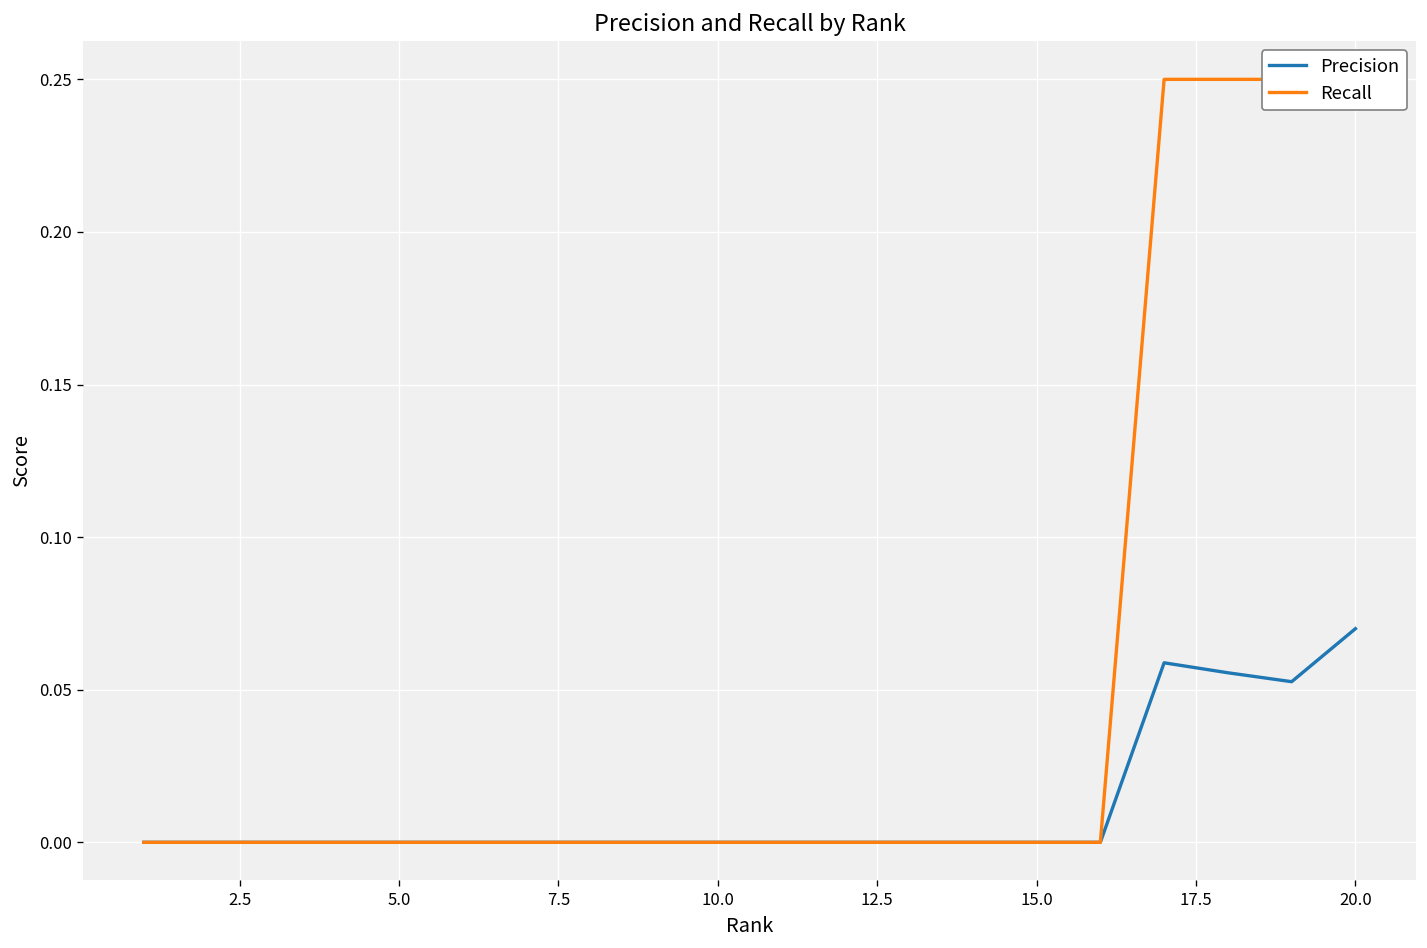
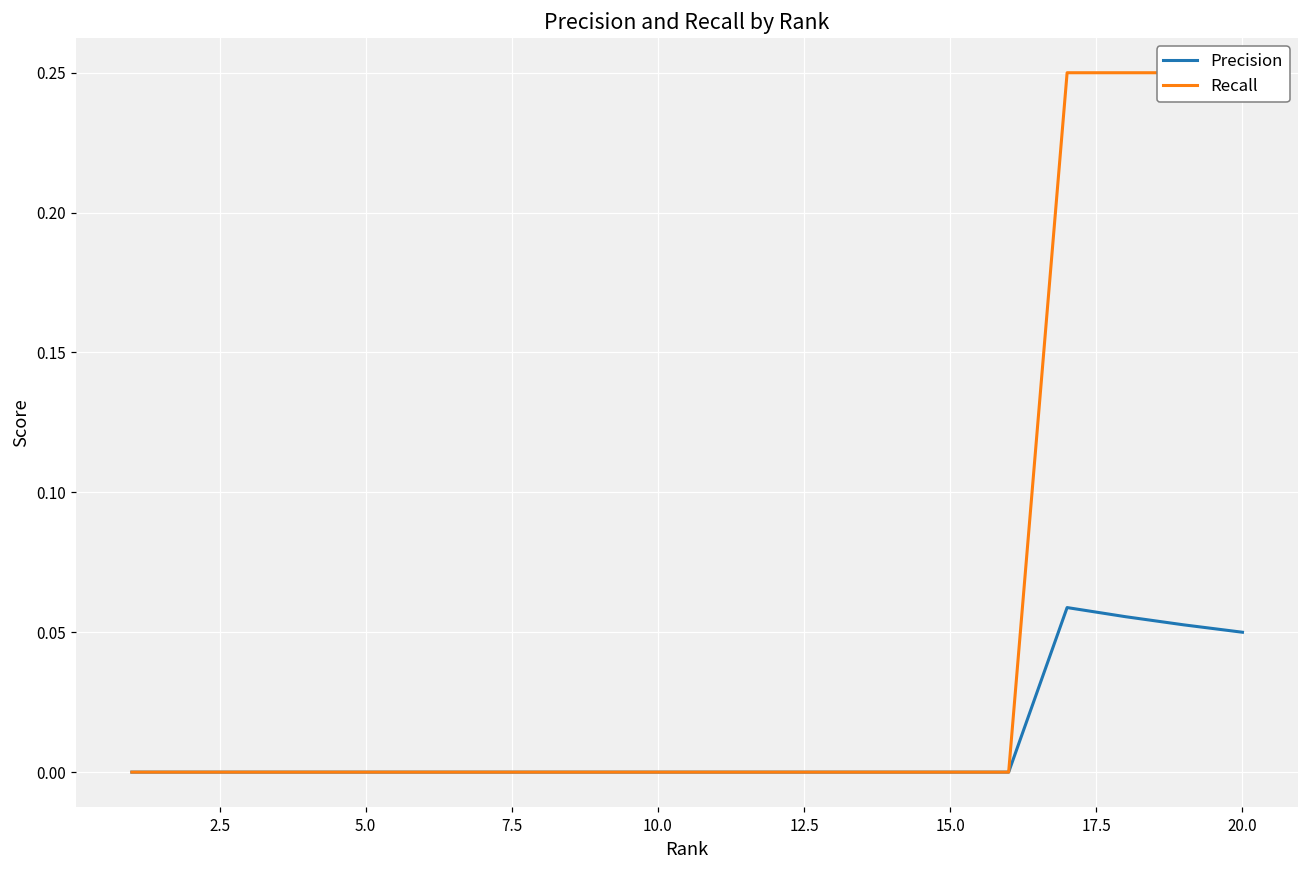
  {
    "Precision": {
-     "20.0": 0.07
+     "20.0": 0.05
    }
  }
